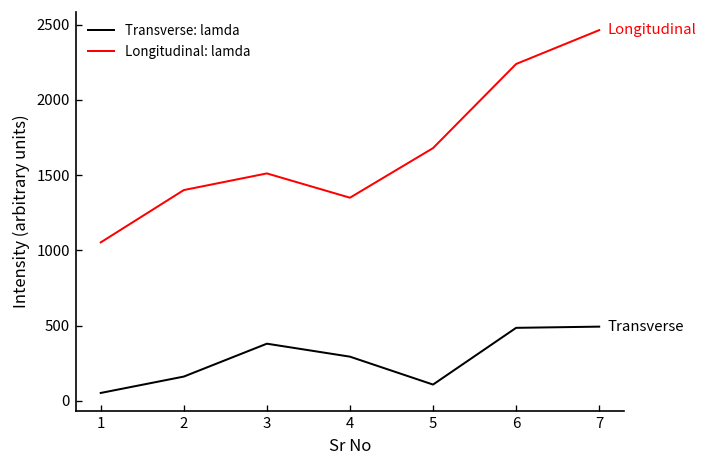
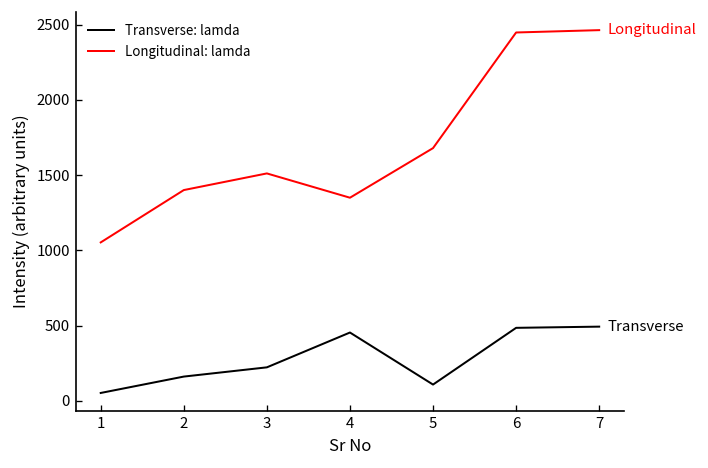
  {
    "Transverse: lamda": {
      "1": 50,
      "2": 160,
-     "3": 380,
-     "4": 290,
+     "3": 220,
+     "4": 450,
      "5": 110,
      "6": 490,
      "7": 490
    },
    "Longitudinal: lamda": {
      "1": 1050,
      "2": 1400,
      "3": 1510,
      "4": 1350,
      "5": 1680,
-     "6": 2240,
+     "6": 2450,
      "7": 2460
    }
  }
